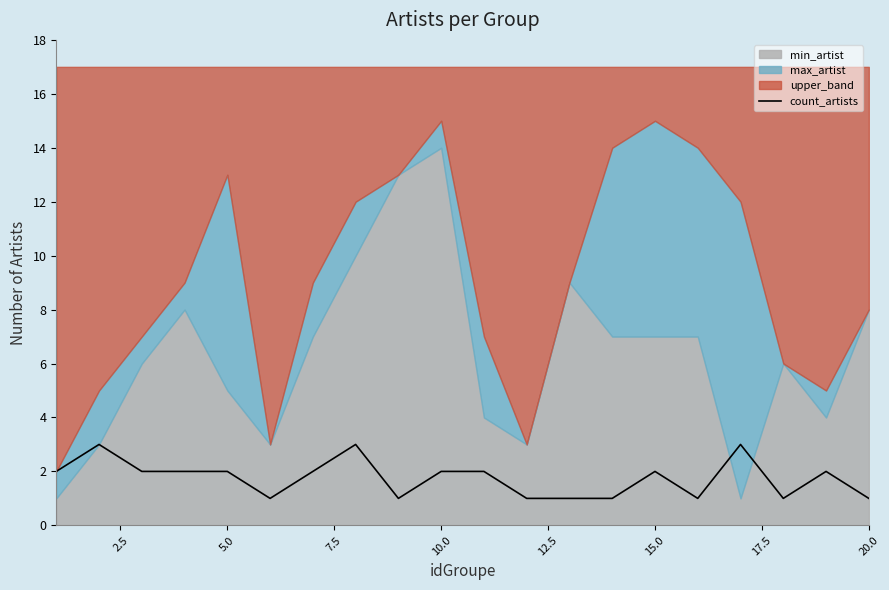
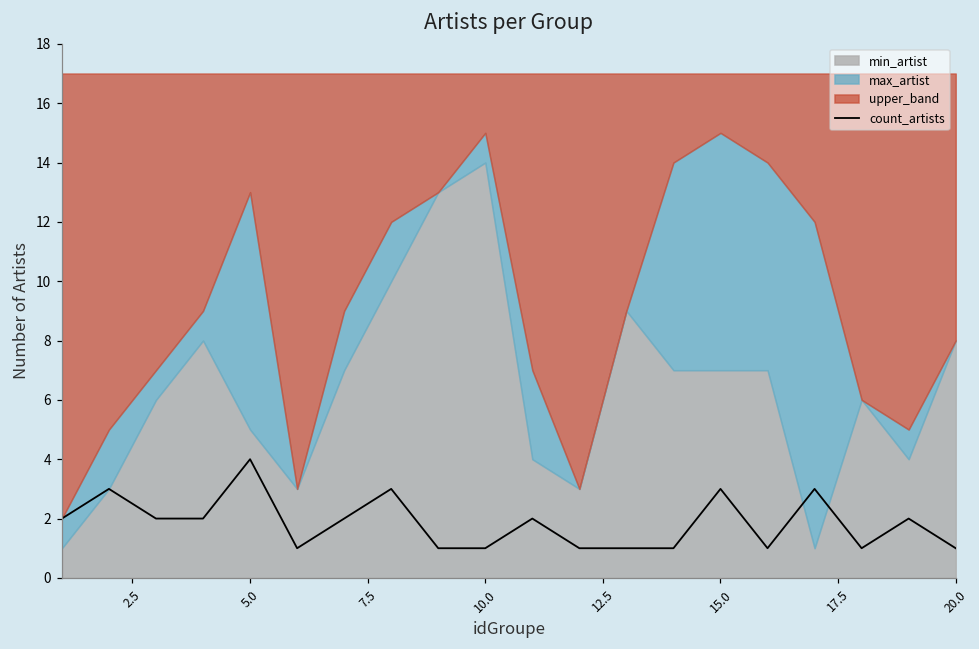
  {
    "count_artists": {
-     "5.0": 2,
-     "10.0": 2,
-     "15.0": 2,
+     "5.0": 4,
+     "10.0": 1,
+     "15.0": 3,
      "20.0": 1
    },
    "min_artist": {
      "5.0": 5,
      "10.0": 14,
      "15.0": 7
    }
  }
